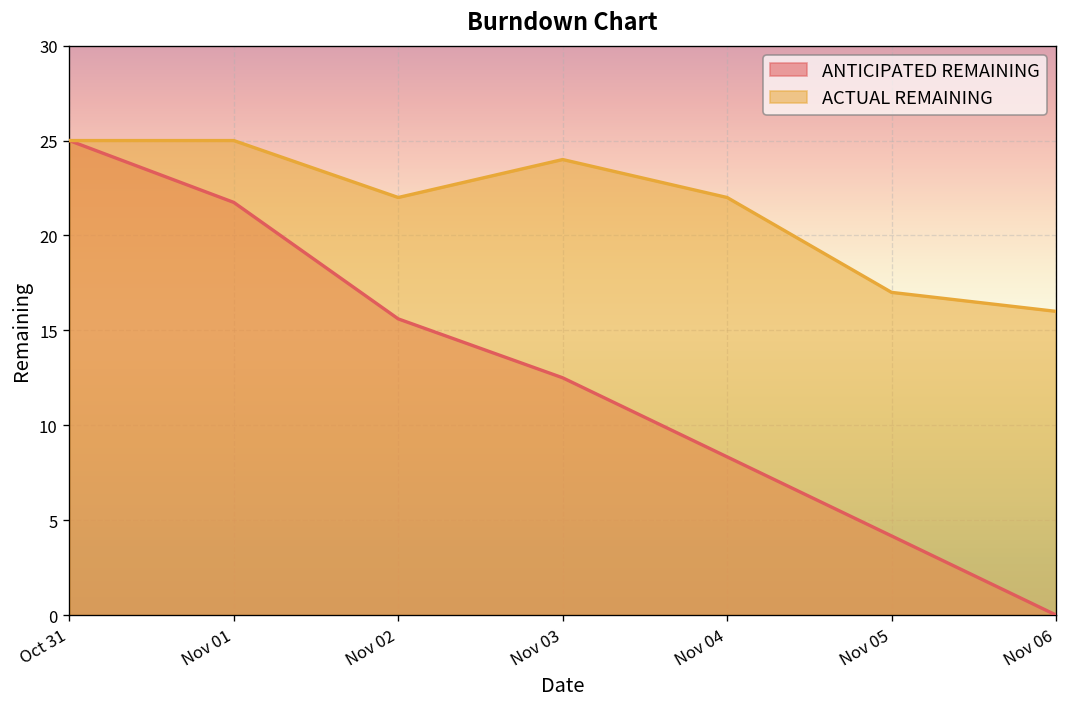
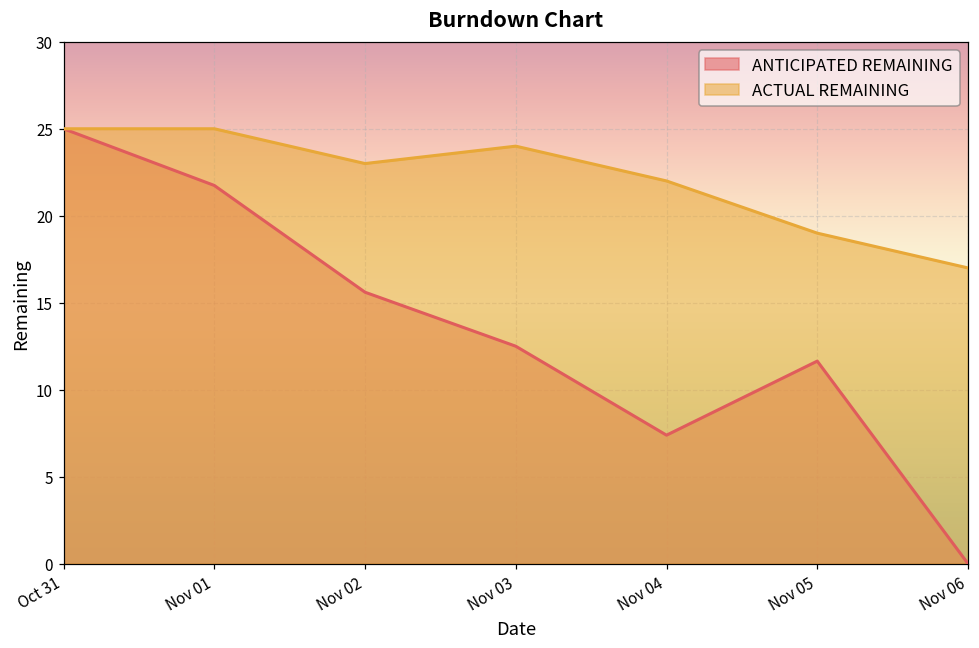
  {
    "ANTICIPATED REMAINING": {
      "Nov 01": 21.7,
      "Nov 02": 15.6,
      "Nov 03": 12.5,
-     "Nov 04": 8.3,
-     "Nov 05": 4.2,
+     "Nov 04": 7.4,
+     "Nov 05": 11.6,
      "Nov 06": 0.0
    },
    "ACTUAL REMAINING": {
      "Nov 01": 25,
-     "Nov 02": 22,
+     "Nov 02": 23,
      "Nov 03": 24,
      "Nov 04": 22,
-     "Nov 05": 17,
-     "Nov 06": 16
+     "Nov 05": 19,
+     "Nov 06": 17
    }
  }
